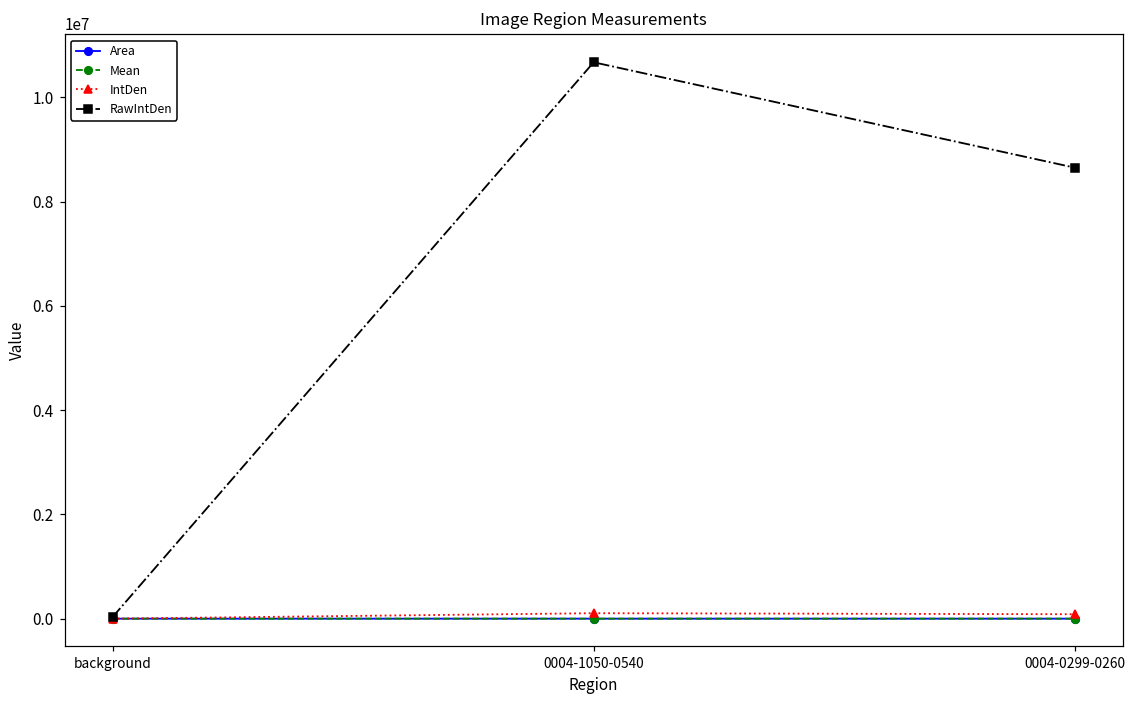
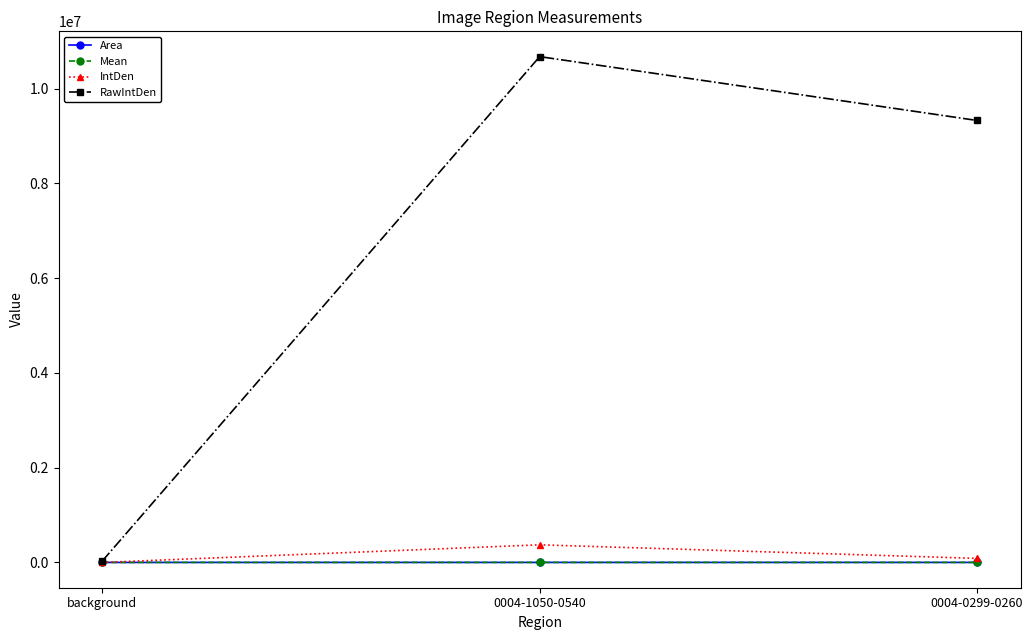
  {
    "Mean": {
      "0004-1050-0540": 0,
      "0004-0299-0260": 0
    },
    "IntDen": {
-     "0004-1050-0540": 100000,
+     "0004-1050-0540": 400000,
      "0004-0299-0260": 100000
    },
    "RawIntDen": {
      "0004-1050-0540": 10700000,
-     "0004-0299-0260": 8700000
+     "0004-0299-0260": 9300000
    }
  }
